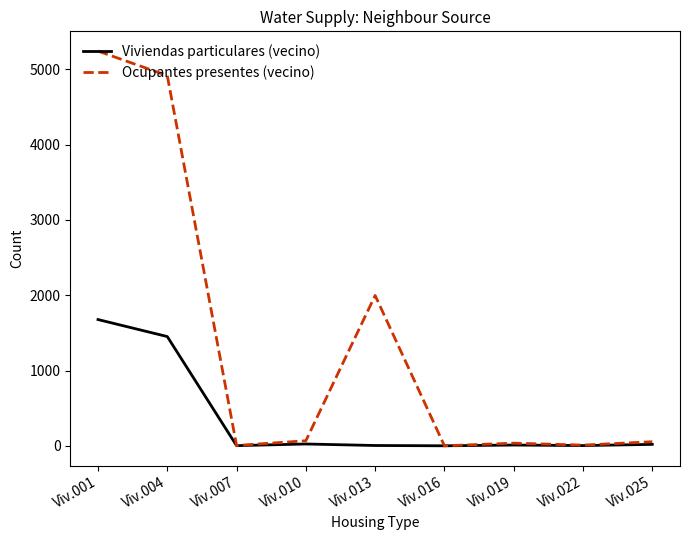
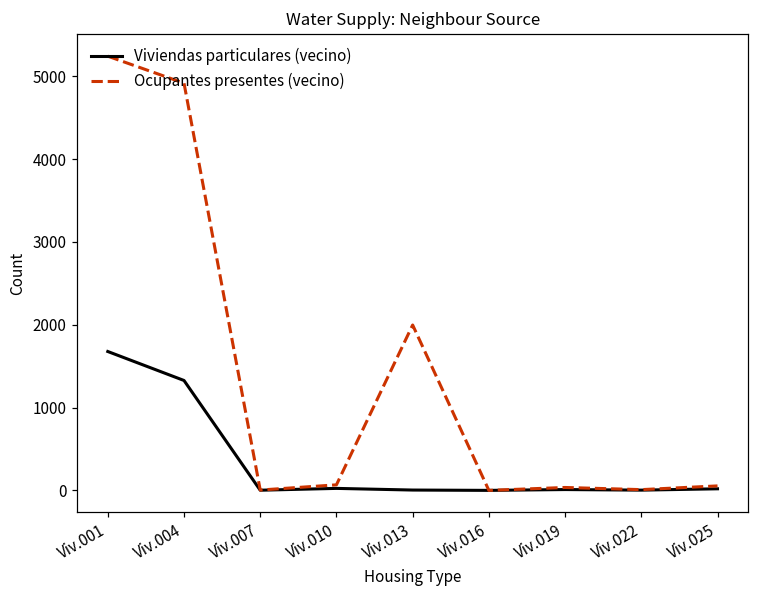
  {
    "Viviendas particulares (vecino)": {
      "Viv.001": 1700,
-     "Viv.004": 1500,
+     "Viv.004": 1300,
      "Viv.010": 0,
      "Viv.013": 0,
      "Viv.025": 0
    },
    "Ocupantes presentes (vecino)": {
      "Viv.001": 5200,
      "Viv.004": 4900,
      "Viv.010": 100,
      "Viv.013": 2000,
      "Viv.025": 100
    }
  }
